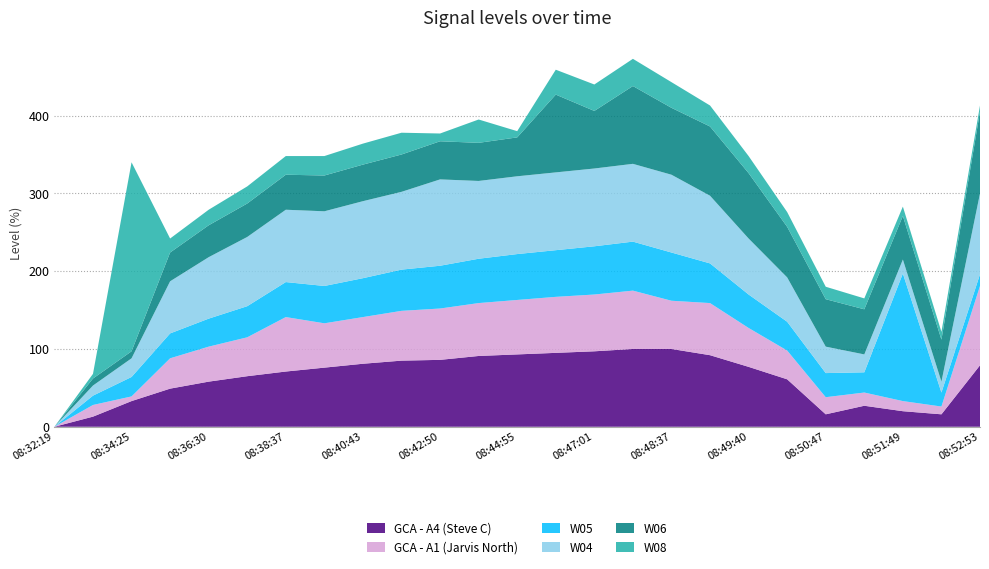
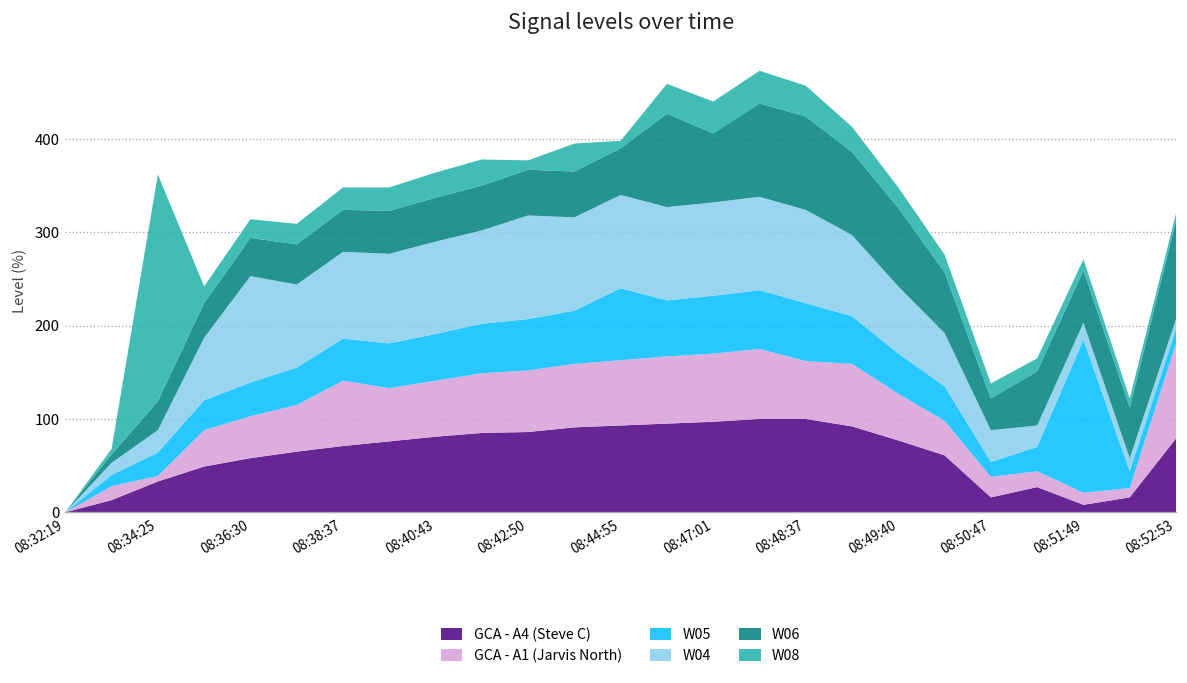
  {
    "GCA - A4 (Steve C)": {
      "08:34:25": 30,
      "08:36:30": 60,
      "08:38:37": 70,
      "08:40:43": 80,
      "08:42:50": 90,
      "08:44:55": 90,
      "08:47:01": 100,
      "08:48:37": 100,
      "08:49:40": 80,
      "08:50:47": 20,
-     "08:51:49": 20,
+     "08:51:49": 10,
      "08:52:53": 80
    },
    "GCA - A1 (Jarvis North)": {
      "08:34:25": 10,
      "08:36:30": 50,
      "08:38:37": 70,
      "08:40:43": 60,
      "08:42:50": 70,
      "08:44:55": 70,
      "08:47:01": 70,
      "08:48:37": 60,
      "08:49:40": 50,
      "08:50:47": 20,
      "08:51:49": 10,
      "08:52:53": 100
    },
    "W05": {
      "08:34:25": 30,
      "08:36:30": 40,
      "08:38:37": 50,
      "08:40:43": 50,
      "08:42:50": 60,
-     "08:44:55": 60,
+     "08:44:55": 80,
      "08:47:01": 60,
      "08:48:37": 60,
      "08:49:40": 40,
-     "08:50:47": 30,
+     "08:50:47": 20,
      "08:51:49": 160,
      "08:52:53": 20
    },
    "W04": {
      "08:34:25": 20,
-     "08:36:30": 80,
+     "08:36:30": 110,
      "08:38:37": 90,
      "08:40:43": 100,
      "08:42:50": 110,
      "08:44:55": 100,
      "08:47:01": 100,
      "08:48:37": 100,
      "08:49:40": 70,
      "08:50:47": 30,
      "08:51:49": 20,
-     "08:52:53": 100
+     "08:52:53": 10
    },
    "W06": {
-     "08:34:25": 10,
+     "08:34:25": 30,
      "08:36:30": 40,
      "08:38:37": 50,
      "08:40:43": 50,
      "08:42:50": 50,
      "08:44:55": 50,
      "08:47:01": 70,
-     "08:48:37": 90,
+     "08:48:37": 100,
      "08:49:40": 80,
-     "08:50:47": 60,
+     "08:50:47": 30,
      "08:51:49": 60,
      "08:52:53": 110
    },
    "W08": {
      "08:34:25": 240,
      "08:36:30": 20,
      "08:38:37": 20,
      "08:40:43": 30,
      "08:42:50": 10,
      "08:44:55": 10,
      "08:47:01": 30,
      "08:48:37": 30,
      "08:49:40": 20,
      "08:50:47": 20,
      "08:51:49": 10,
      "08:52:53": 10
    }
  }
